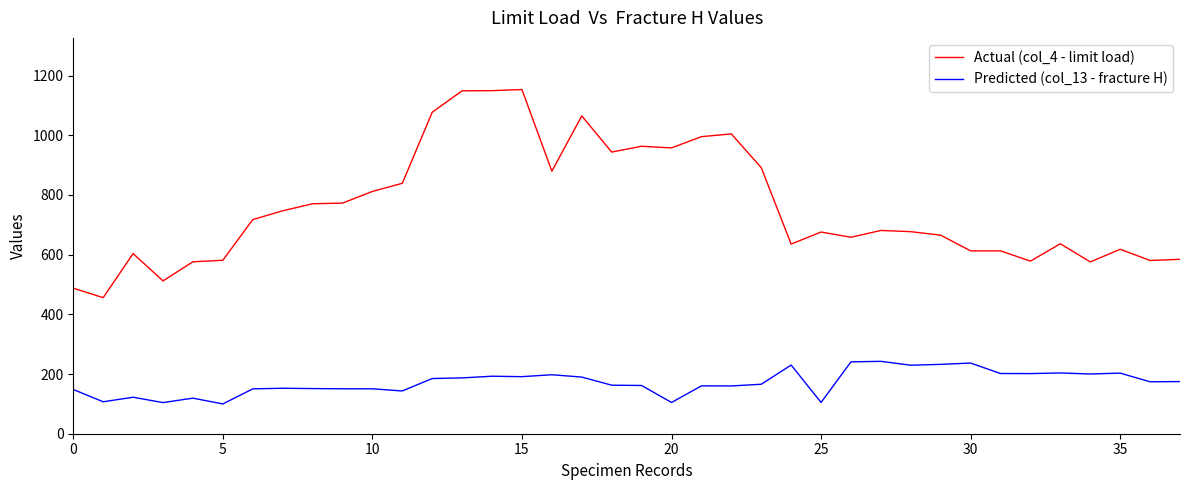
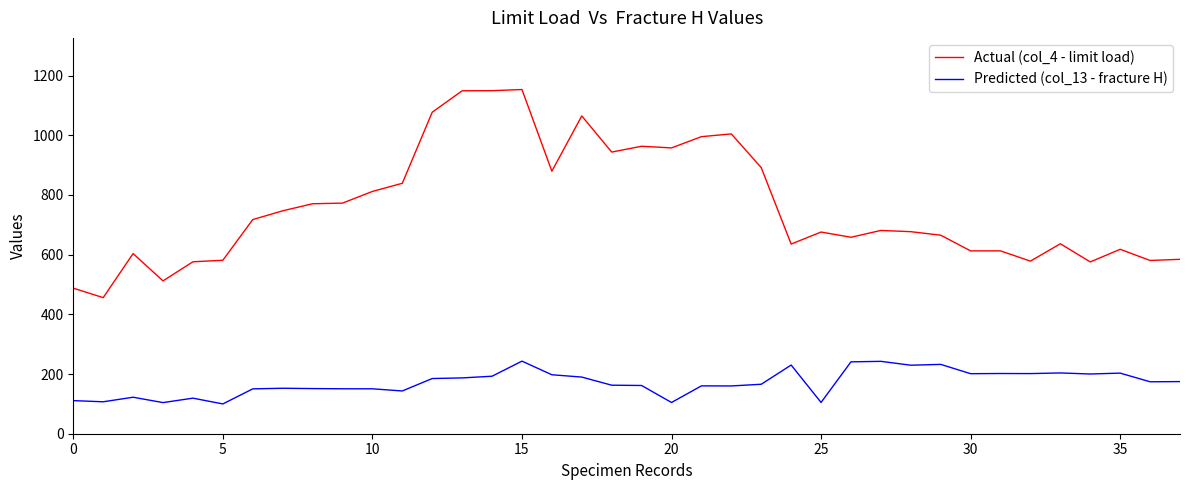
  {
    "Actual (col_4 - limit load)": {
      "0": 490,
      "5": 580,
      "10": 810,
      "15": 1150,
      "20": 960,
      "25": 680,
      "30": 610,
      "35": 620
    },
    "Predicted (col_13 - fracture H)": {
-     "0": 150,
+     "0": 110,
      "5": 100,
      "10": 150,
-     "15": 190,
+     "15": 240,
      "20": 100,
      "25": 100,
-     "30": 240,
+     "30": 200,
      "35": 200
    }
  }
